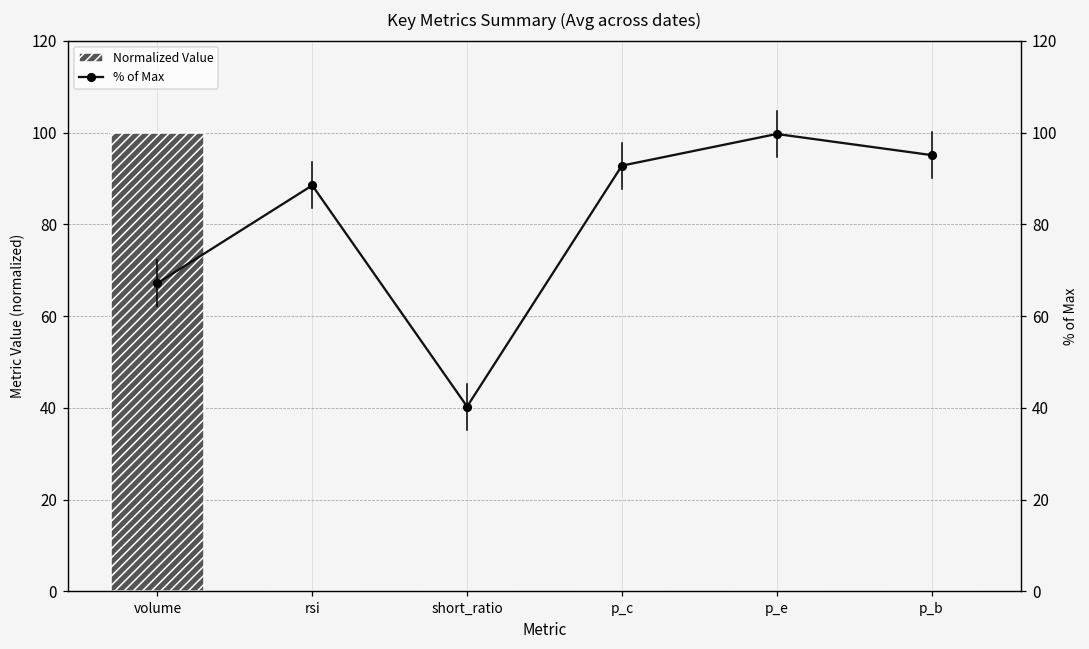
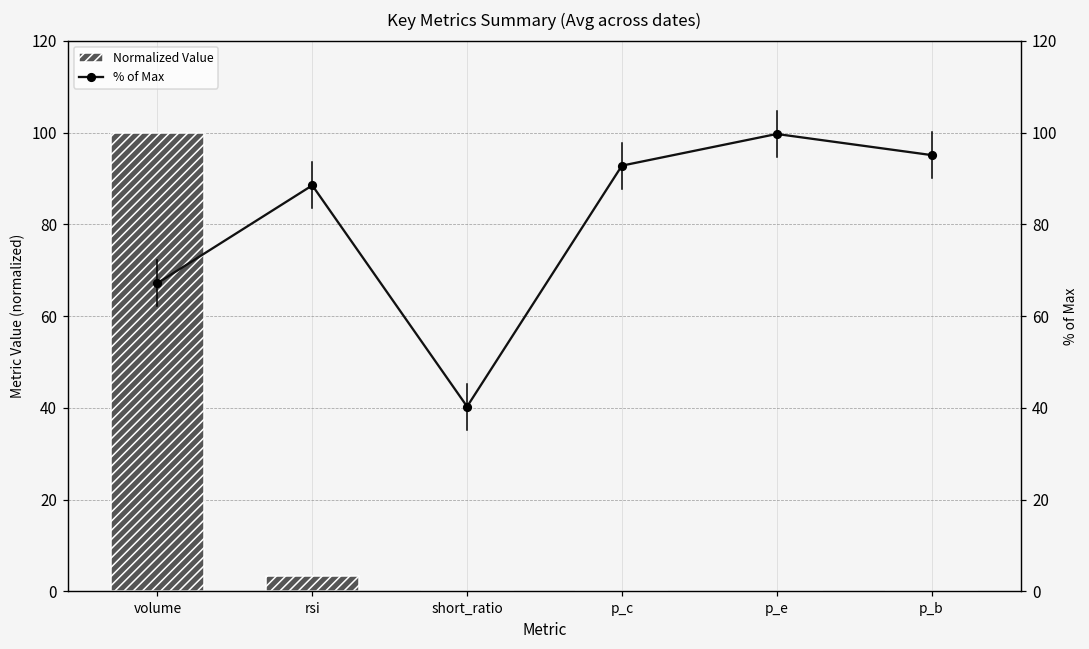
  {
    "Normalized Value": {
      "volume": 100,
-     "rsi": 0
+     "rsi": 3
    }
  }
